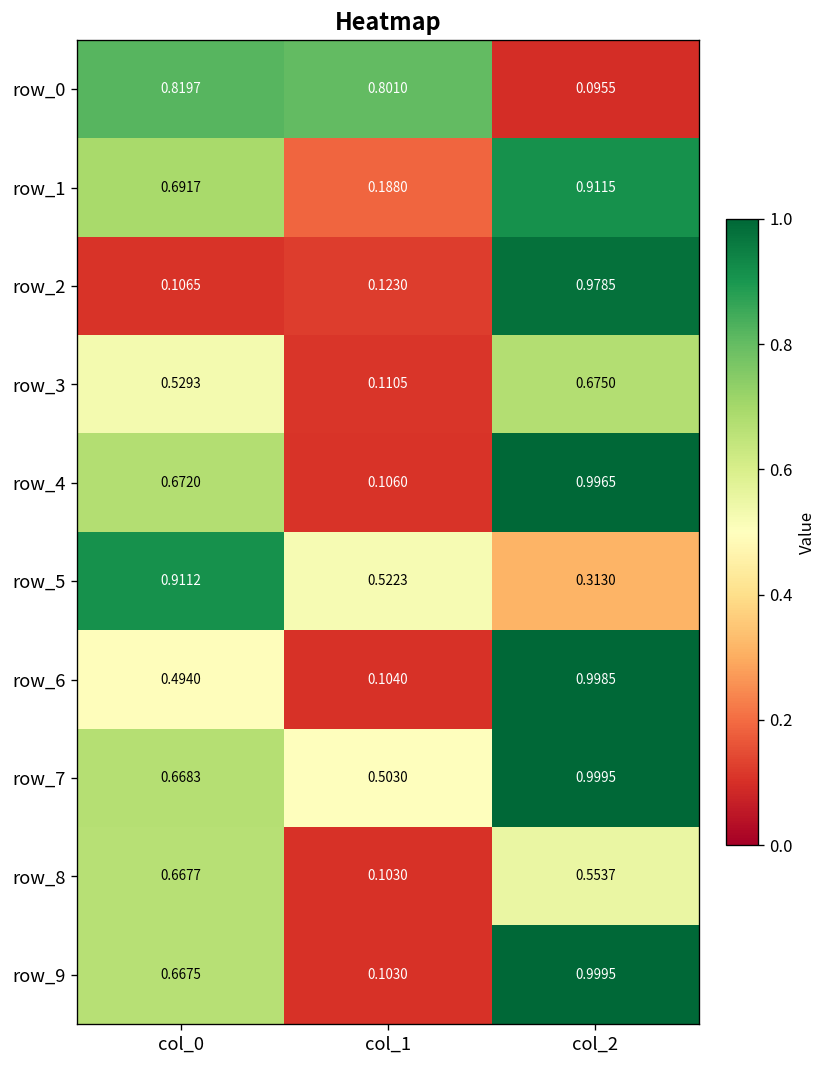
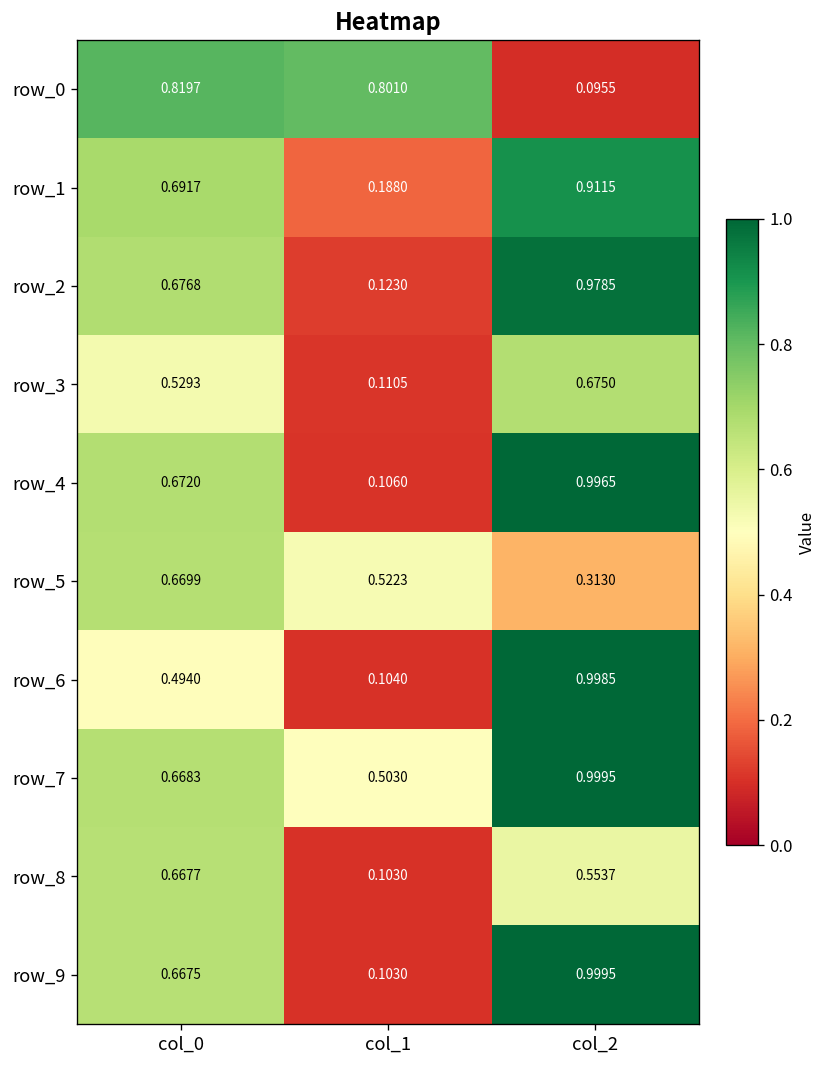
  {
    "row_0": {
      "col_0": 0.8197,
      "col_1": 0.8010,
      "col_2": 0.0955
    },
    "row_1": {
      "col_0": 0.6917,
      "col_1": 0.1880,
      "col_2": 0.9115
    },
    "row_2": {
-     "col_0": 0.1065,
+     "col_0": 0.6768,
      "col_1": 0.1230,
      "col_2": 0.9785
    },
    "row_3": {
      "col_0": 0.5293,
      "col_1": 0.1105,
      "col_2": 0.6750
    },
    "row_4": {
      "col_0": 0.6720,
      "col_1": 0.1060,
      "col_2": 0.9965
    },
    "row_5": {
-     "col_0": 0.9112,
+     "col_0": 0.6699,
      "col_1": 0.5223,
      "col_2": 0.3130
    },
    "row_6": {
      "col_0": 0.4940,
      "col_1": 0.1040,
      "col_2": 0.9985
    },
    "row_7": {
      "col_0": 0.6683,
      "col_1": 0.5030,
      "col_2": 0.9995
    },
    "row_8": {
      "col_0": 0.6677,
      "col_1": 0.1030,
      "col_2": 0.5537
    },
    "row_9": {
      "col_0": 0.6675,
      "col_1": 0.1030,
      "col_2": 0.9995
    }
  }
